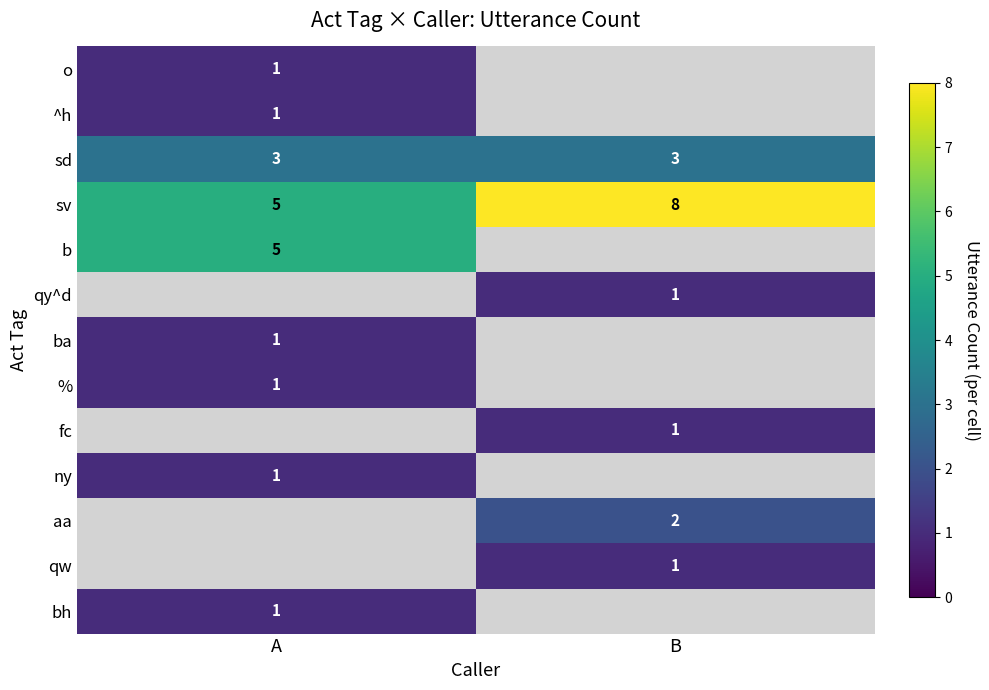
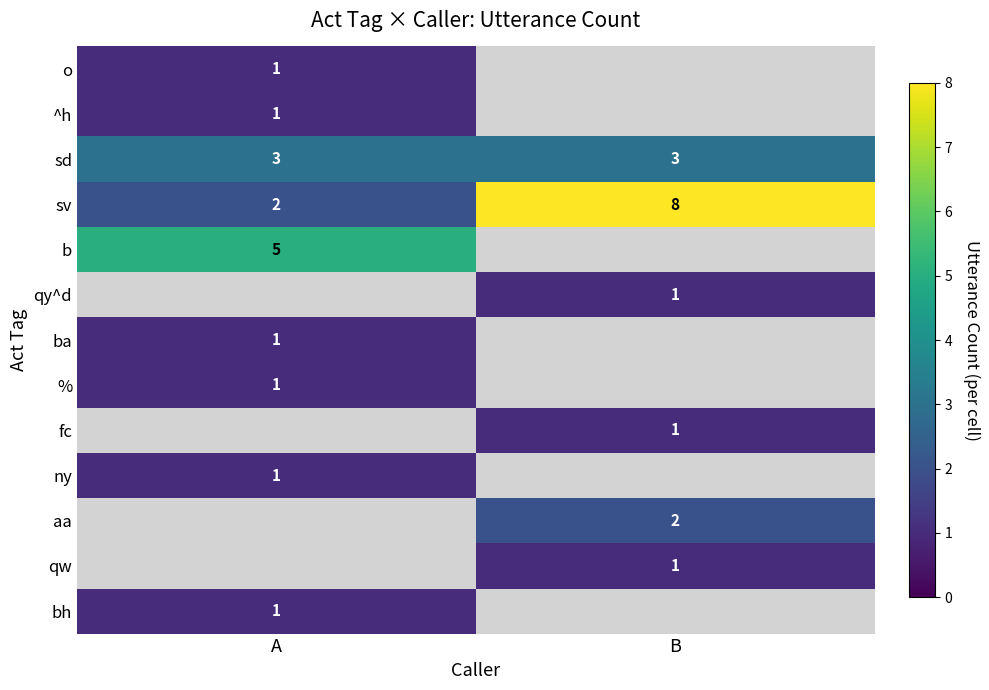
  {
    "o": {
      "A": 1
    },
    "^h": {
      "A": 1
    },
    "sd": {
      "A": 3,
      "B": 3
    },
    "sv": {
-     "A": 5,
+     "A": 2,
      "B": 8
    },
    "b": {
      "A": 5
    },
    "qy^d": {
      "B": 1
    },
    "ba": {
      "A": 1
    },
    "%": {
      "A": 1
    },
    "fc": {
      "B": 1
    },
    "ny": {
      "A": 1
    },
    "aa": {
      "B": 2
    },
    "qw": {
      "B": 1
    },
    "bh": {
      "A": 1
    }
  }
